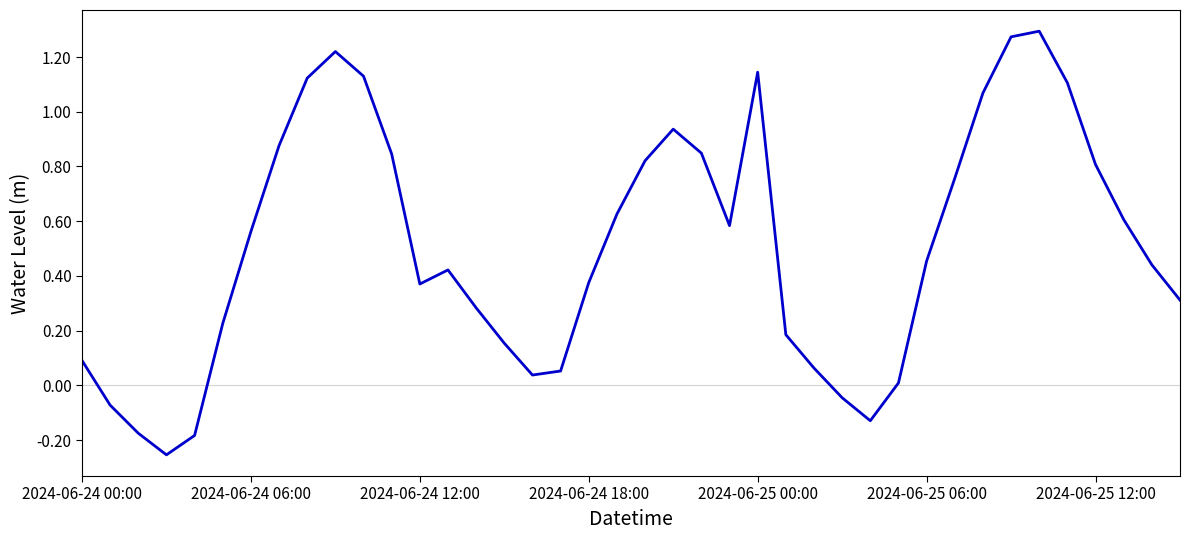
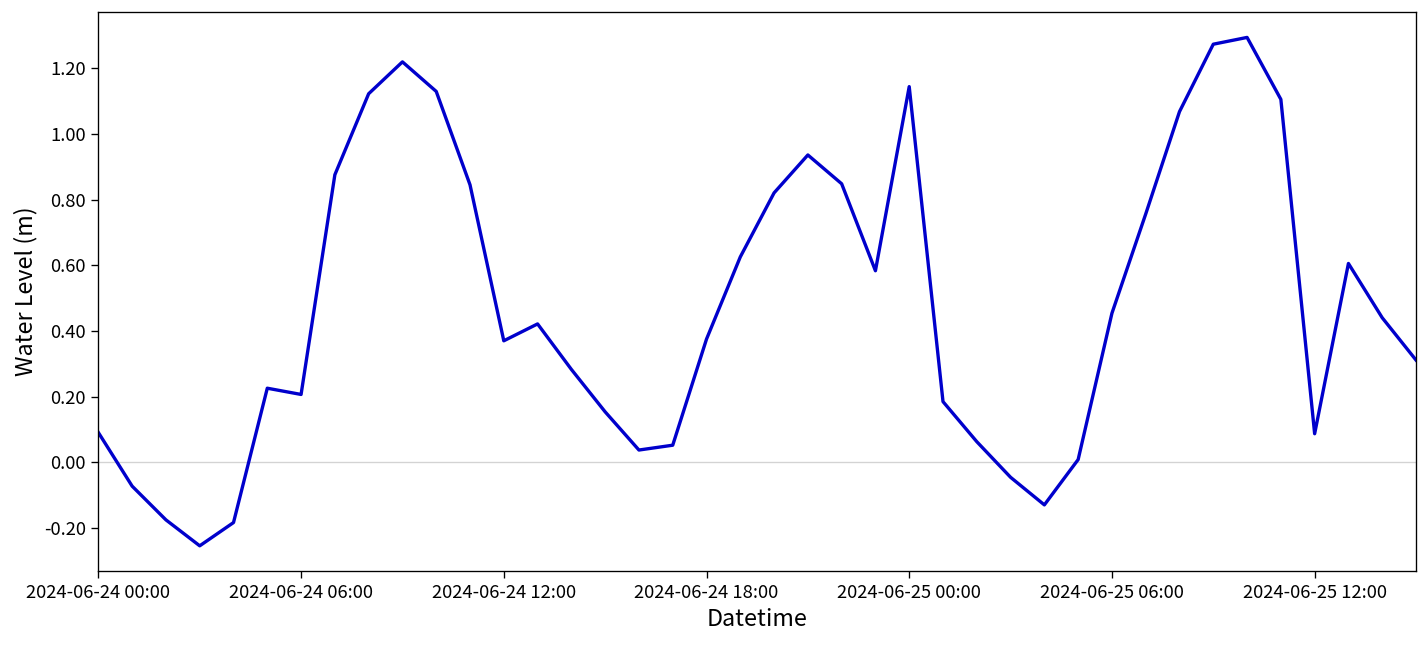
  {
    "2024-06-24 00:00": 0.09,
-   "2024-06-24 06:00": 0.56,
+   "2024-06-24 06:00": 0.21,
    "2024-06-24 12:00": 0.37,
    "2024-06-24 18:00": 0.38,
    "2024-06-25 00:00": 1.14,
    "2024-06-25 06:00": 0.45,
-   "2024-06-25 12:00": 0.81
+   "2024-06-25 12:00": 0.09
  }
